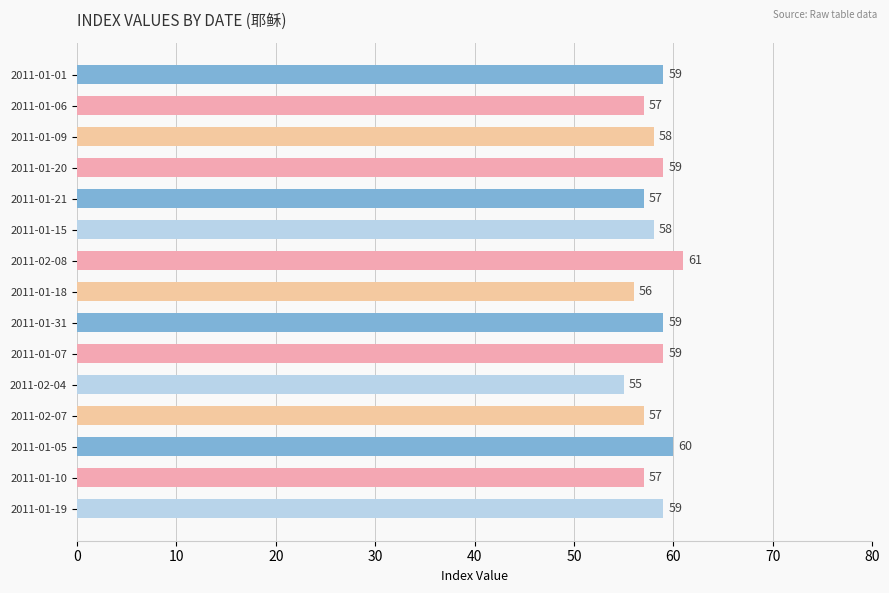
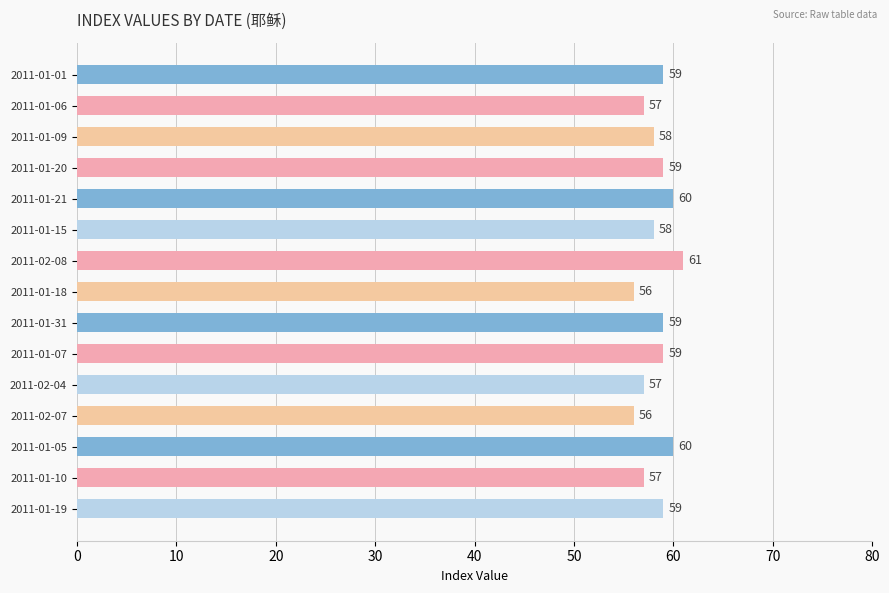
  {
    "2011-01-01": 59,
    "2011-01-06": 57,
    "2011-01-09": 58,
    "2011-01-20": 59,
-   "2011-01-21": 57,
+   "2011-01-21": 60,
    "2011-01-15": 58,
    "2011-02-08": 61,
    "2011-01-18": 56,
    "2011-01-31": 59,
    "2011-01-07": 59,
-   "2011-02-04": 55,
-   "2011-02-07": 57,
+   "2011-02-04": 57,
+   "2011-02-07": 56,
    "2011-01-05": 60,
    "2011-01-10": 57,
    "2011-01-19": 59
  }
